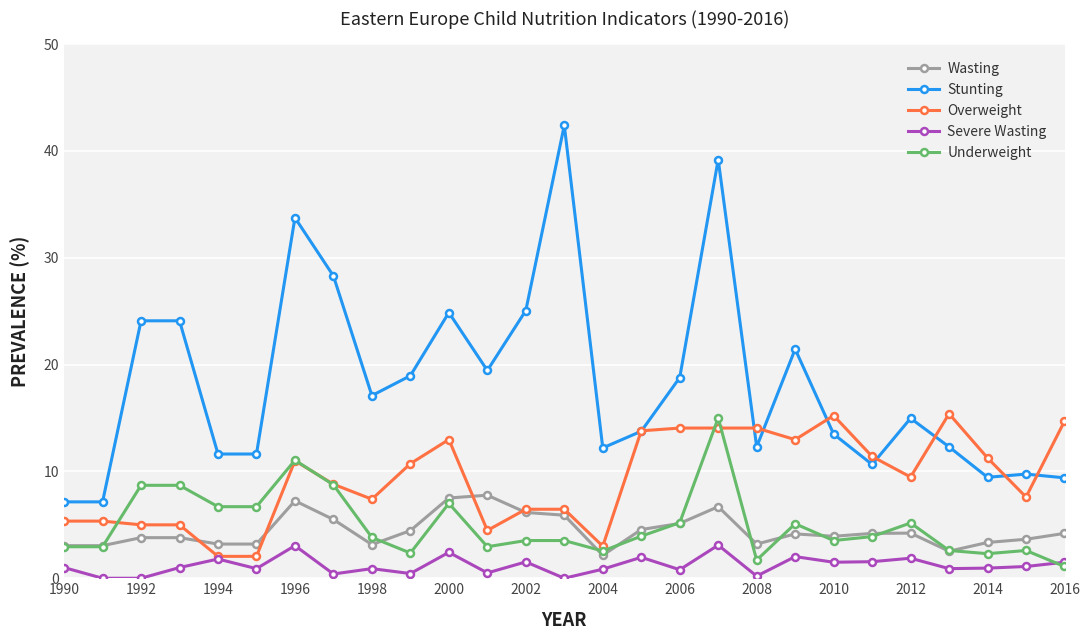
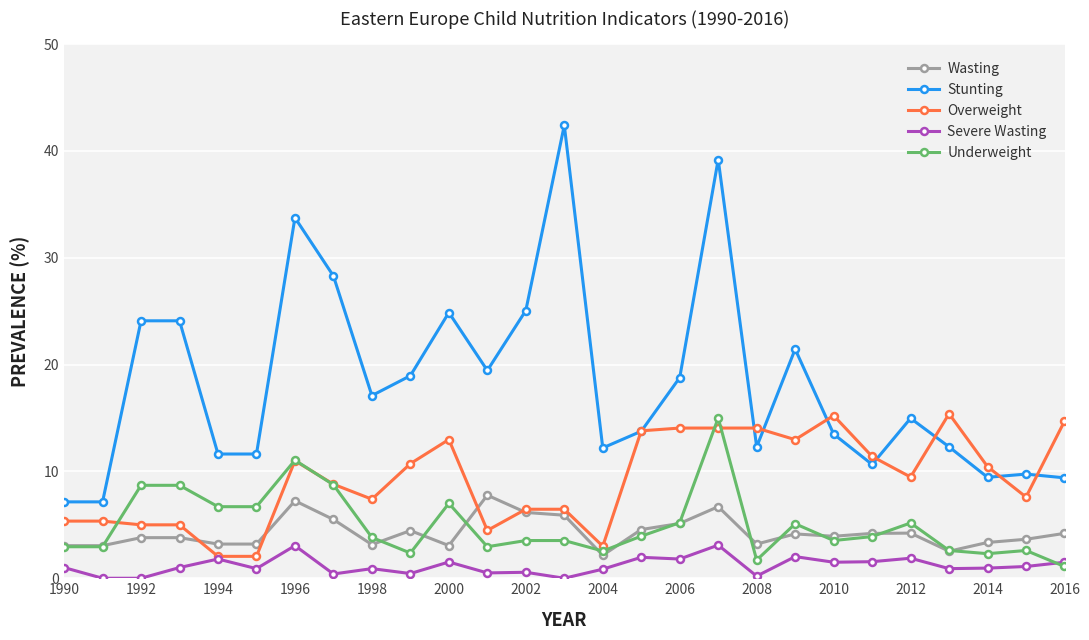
  {
    "Wasting": {
      "1992": 3.8,
      "1994": 3.2,
      "1996": 7.3,
      "1998": 3.2,
-     "2000": 7.5,
+     "2000": 3.1,
      "2002": 6.2,
      "2004": 2.2,
      "2008": 3.2,
      "2010": 3.9,
      "2012": 4.2,
      "2014": 3.4,
      "2016": 4.2
    },
    "Stunting": {
      "1990": 7.2,
      "1992": 24.1,
      "1994": 11.6,
      "1996": 33.8,
      "1998": 17.1,
      "2000": 24.9,
      "2002": 25.1,
      "2004": 12.2,
      "2006": 18.8,
      "2008": 12.3,
      "2010": 13.5,
      "2012": 15.0,
      "2014": 9.5,
      "2016": 9.4
    },
    "Overweight": {
      "1990": 5.4,
      "1992": 5.0,
      "1994": 2.1,
      "1998": 7.4,
      "2000": 13.0,
      "2002": 6.5,
      "2004": 3.0,
      "2006": 14.1,
      "2008": 14.1,
      "2010": 15.2,
      "2012": 9.5,
-     "2014": 11.3,
+     "2014": 10.5,
      "2016": 14.7
    },
    "Severe Wasting": {
      "1990": 1.0,
      "1992": 0.0,
      "1994": 1.8,
      "1996": 3.1,
      "1998": 0.9,
-     "2000": 2.4,
-     "2002": 1.5,
+     "2000": 1.5,
+     "2002": 0.6,
      "2004": 0.9,
-     "2006": 0.8,
+     "2006": 1.8,
      "2008": 0.2,
      "2010": 1.5,
      "2012": 1.9,
      "2014": 1.0,
      "2016": 1.5
    },
    "Underweight": {
      "1992": 8.7,
      "1994": 6.7,
      "1998": 3.8,
      "2000": 7.0,
      "2002": 3.5,
      "2004": 2.6,
      "2008": 1.7,
      "2010": 3.5,
      "2012": 5.2,
      "2014": 2.3,
      "2016": 1.1
    }
  }
